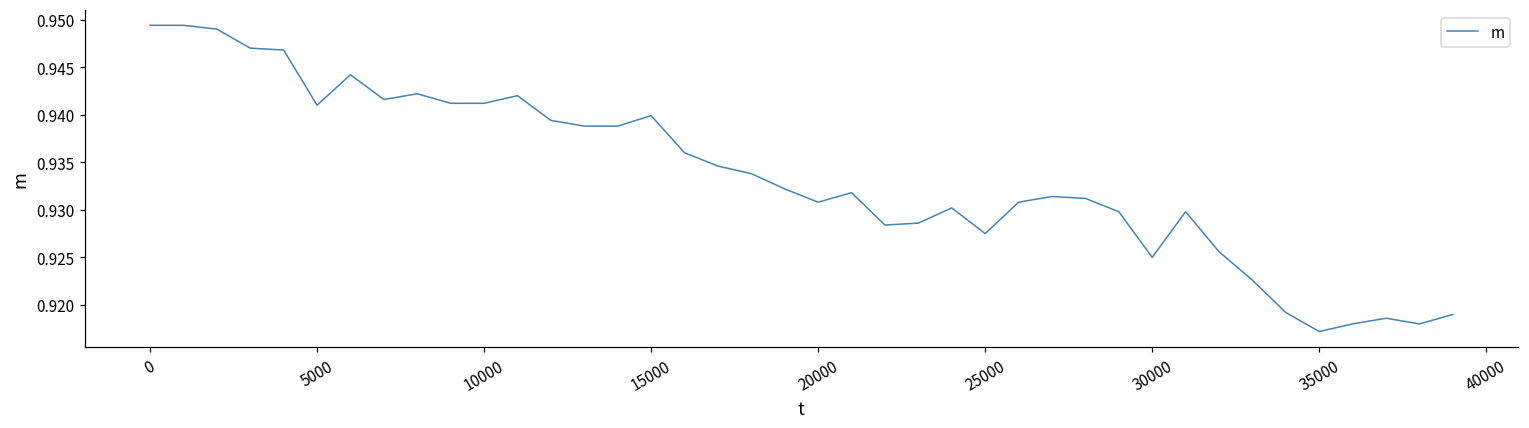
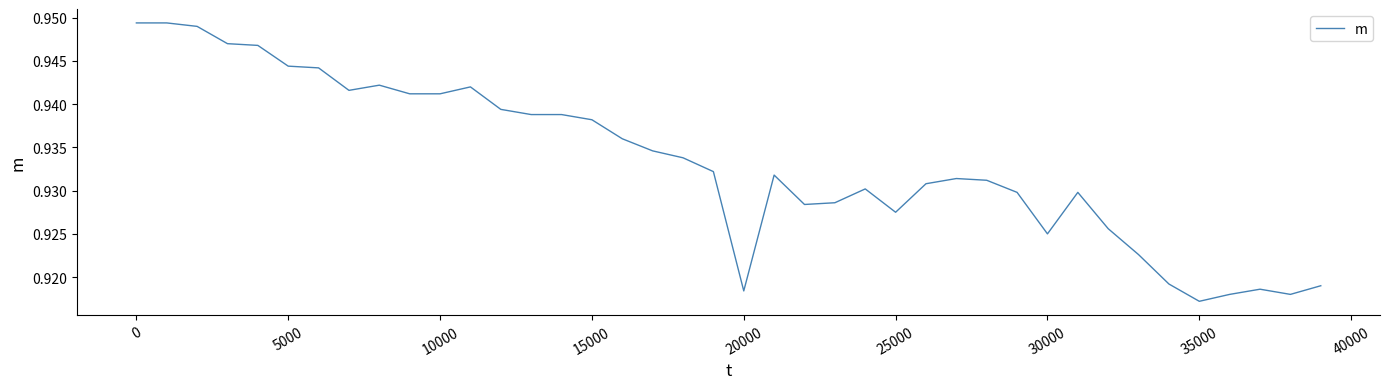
  {
    "0": 0.949,
-   "5000": 0.941,
+   "5000": 0.944,
    "10000": 0.941,
-   "15000": 0.940,
-   "20000": 0.931,
+   "15000": 0.938,
+   "20000": 0.918,
    "25000": 0.928,
    "30000": 0.925,
    "35000": 0.917
  }
